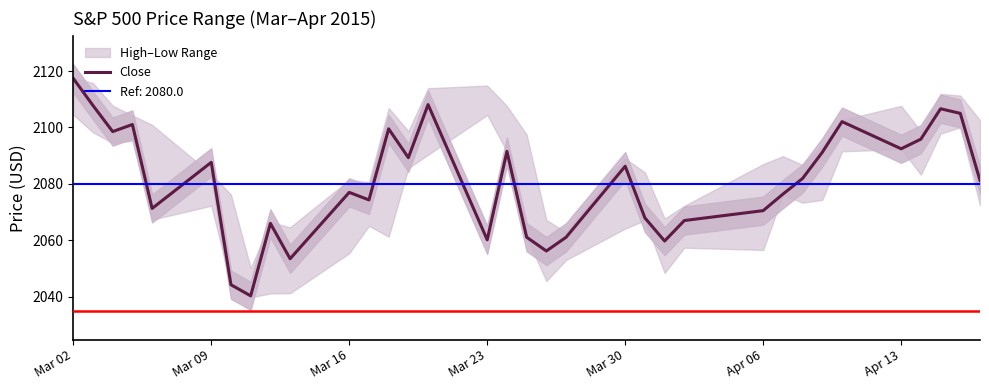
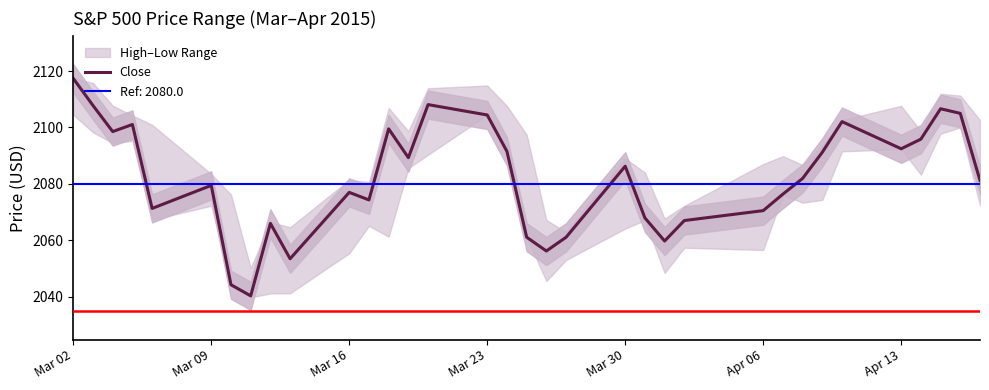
  {
    "Close": {
-     "Mar 09": 2088,
+     "Mar 09": 2079,
      "Mar 16": 2077,
-     "Mar 23": 2060,
+     "Mar 23": 2104,
      "Mar 30": 2086,
      "Apr 06": 2070,
      "Apr 13": 2092
    }
  }
